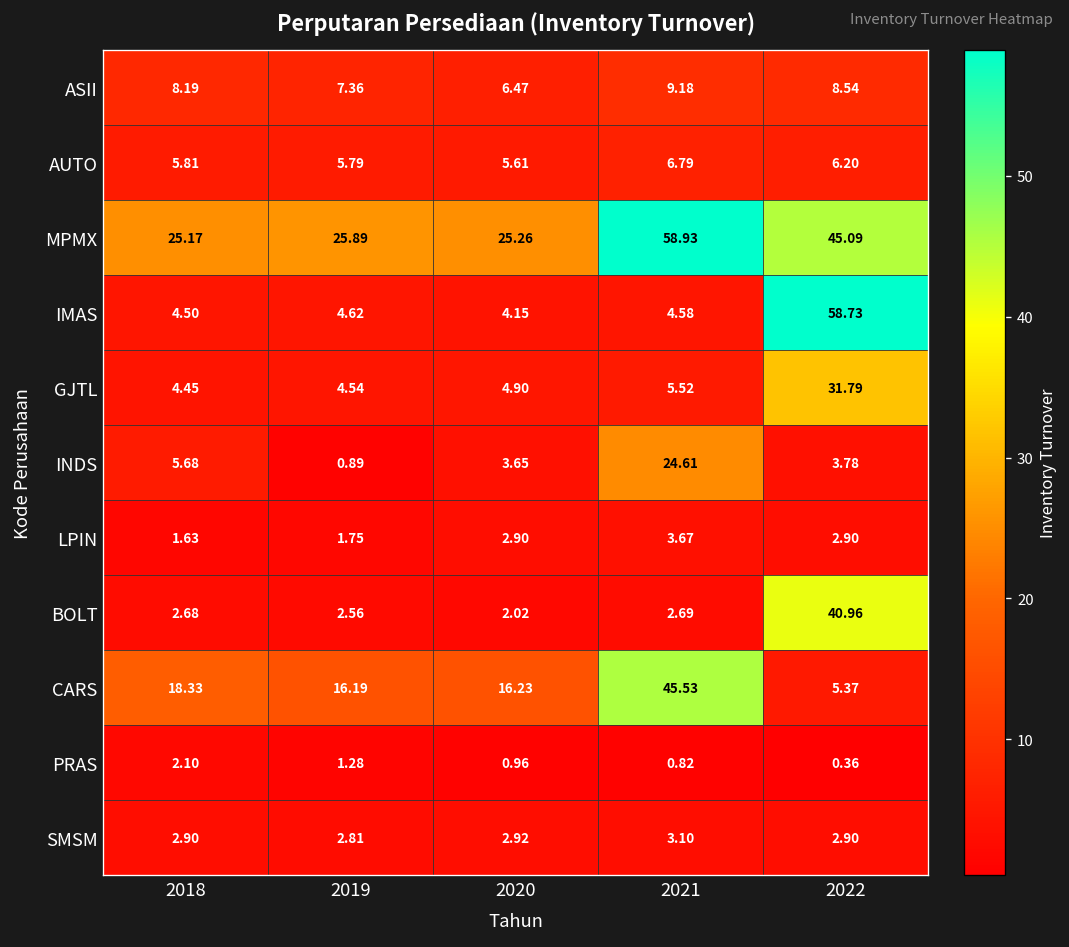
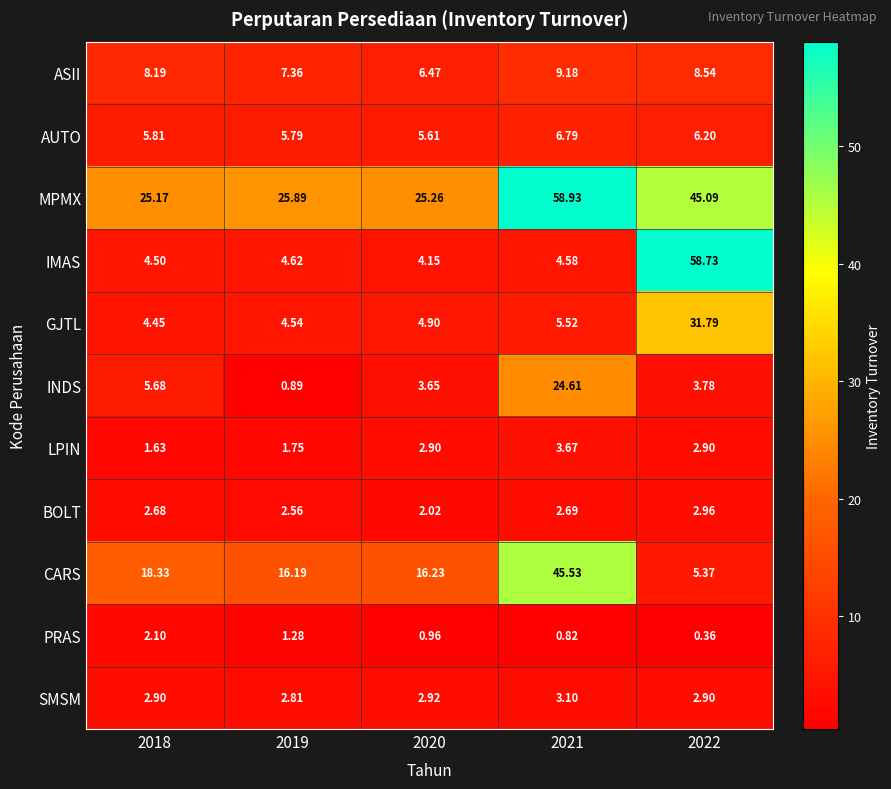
  {
    "ASII": {
      "2018": 8.19,
      "2019": 7.36,
      "2020": 6.47,
      "2021": 9.18,
      "2022": 8.54
    },
    "AUTO": {
      "2018": 5.81,
      "2019": 5.79,
      "2020": 5.61,
      "2021": 6.79,
      "2022": 6.20
    },
    "MPMX": {
      "2018": 25.17,
      "2019": 25.89,
      "2020": 25.26,
      "2021": 58.93,
      "2022": 45.09
    },
    "IMAS": {
      "2018": 4.50,
      "2019": 4.62,
      "2020": 4.15,
      "2021": 4.58,
      "2022": 58.73
    },
    "GJTL": {
      "2018": 4.45,
      "2019": 4.54,
      "2020": 4.90,
      "2021": 5.52,
      "2022": 31.79
    },
    "INDS": {
      "2018": 5.68,
      "2019": 0.89,
      "2020": 3.65,
      "2021": 24.61,
      "2022": 3.78
    },
    "LPIN": {
      "2018": 1.63,
      "2019": 1.75,
      "2020": 2.90,
      "2021": 3.67,
      "2022": 2.90
    },
    "BOLT": {
      "2018": 2.68,
      "2019": 2.56,
      "2020": 2.02,
      "2021": 2.69,
-     "2022": 40.96
+     "2022": 2.96
    },
    "CARS": {
      "2018": 18.33,
      "2019": 16.19,
      "2020": 16.23,
      "2021": 45.53,
      "2022": 5.37
    },
    "PRAS": {
      "2018": 2.10,
      "2019": 1.28,
      "2020": 0.96,
      "2021": 0.82,
      "2022": 0.36
    },
    "SMSM": {
      "2018": 2.90,
      "2019": 2.81,
      "2020": 2.92,
      "2021": 3.10,
      "2022": 2.90
    }
  }
